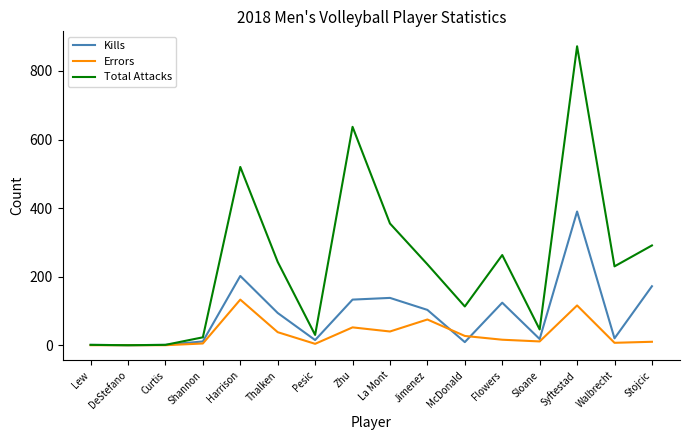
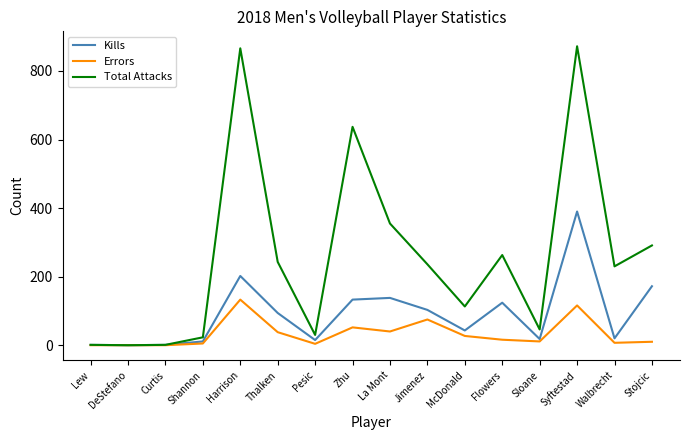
  {
    "Kills": {
      "Harrison": 200,
      "Thalken": 90,
      "Pesic": 20,
      "Zhu": 130,
      "La Mont": 140,
      "Jimenez": 100,
-     "McDonald": 10,
+     "McDonald": 40,
      "Flowers": 120,
      "Syftestad": 390,
      "Walbrecht": 20,
      "Stojcic": 170
    },
    "Errors": {
      "Harrison": 130,
      "Thalken": 40,
      "Pesic": 0,
      "Zhu": 50,
      "La Mont": 40,
      "Jimenez": 80,
      "McDonald": 30,
      "Flowers": 20,
      "Syftestad": 120,
      "Walbrecht": 10,
      "Stojcic": 10
    },
    "Total Attacks": {
      "Shannon": 20,
-     "Harrison": 520,
+     "Harrison": 870,
      "Thalken": 240,
      "Pesic": 30,
      "Zhu": 640,
      "La Mont": 360,
      "Jimenez": 240,
      "McDonald": 110,
      "Flowers": 260,
      "Sloane": 50,
      "Syftestad": 870,
      "Walbrecht": 230,
      "Stojcic": 290
    }
  }
